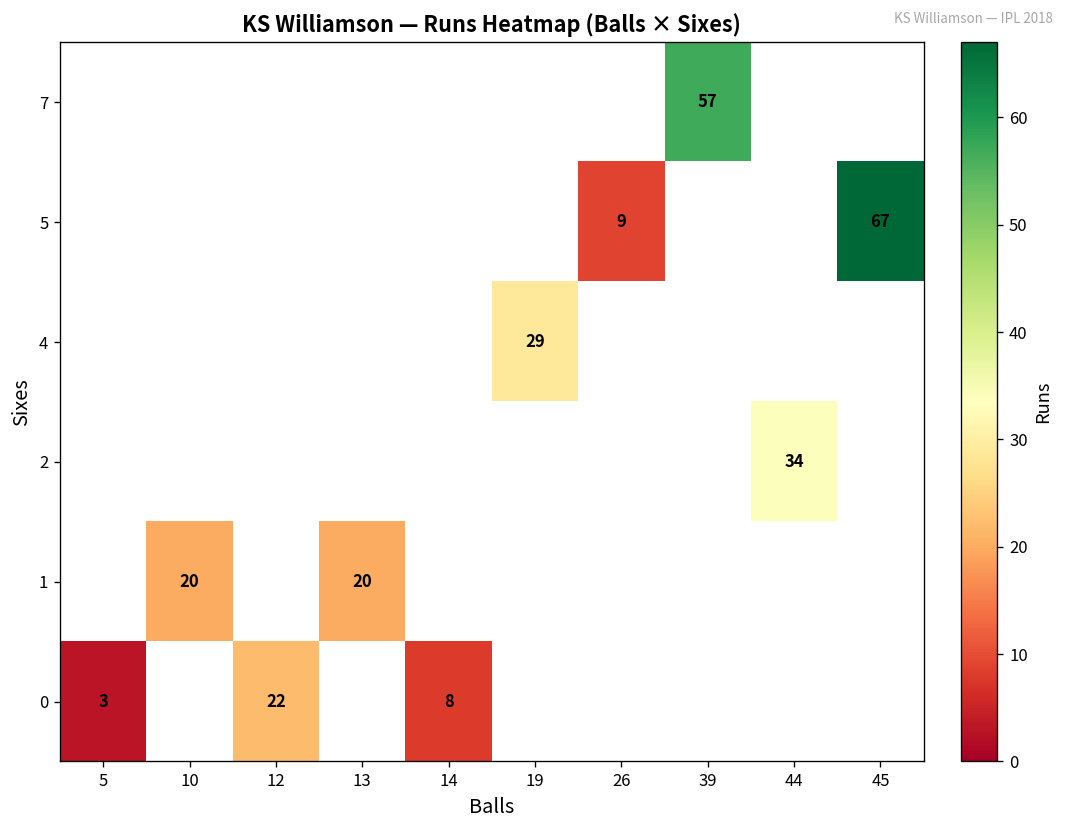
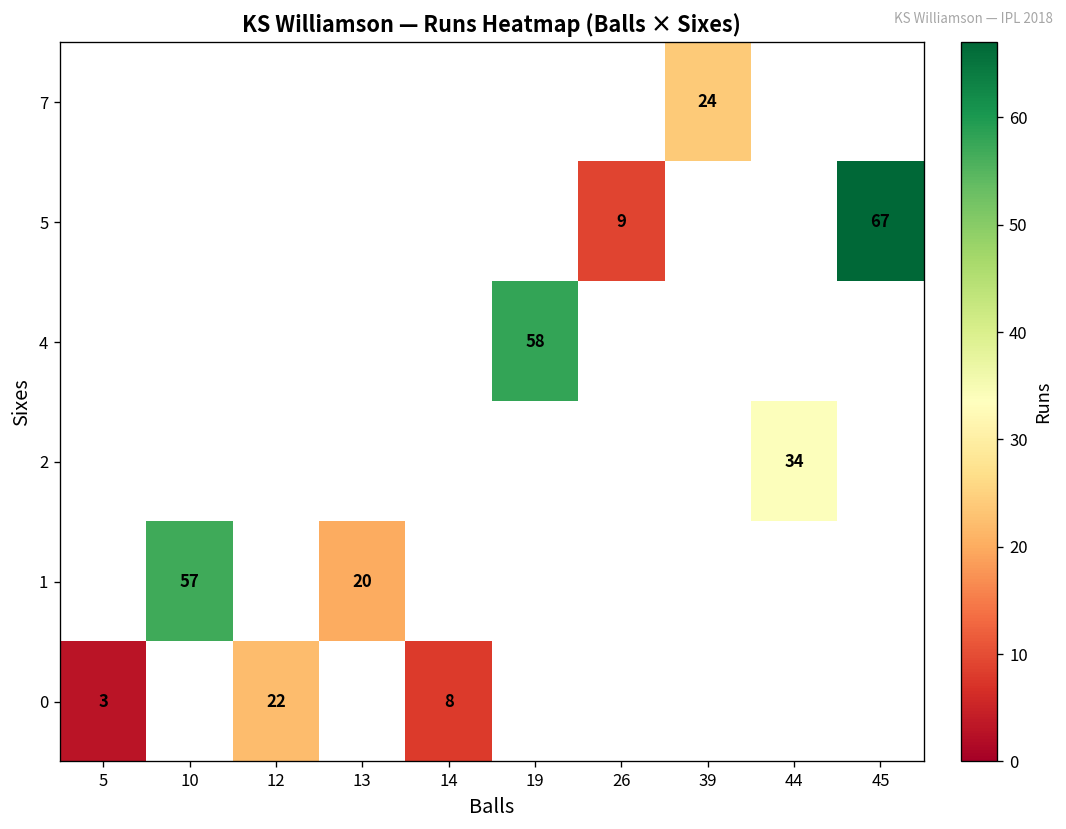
  {
    "7": {
-     "39": 57
+     "39": 24
    },
    "5": {
      "26": 9,
      "45": 67
    },
    "4": {
-     "19": 29
+     "19": 58
    },
    "2": {
      "44": 34
    },
    "1": {
-     "10": 20,
+     "10": 57,
      "13": 20
    },
    "0": {
      "5": 3,
      "12": 22,
      "14": 8
    }
  }
